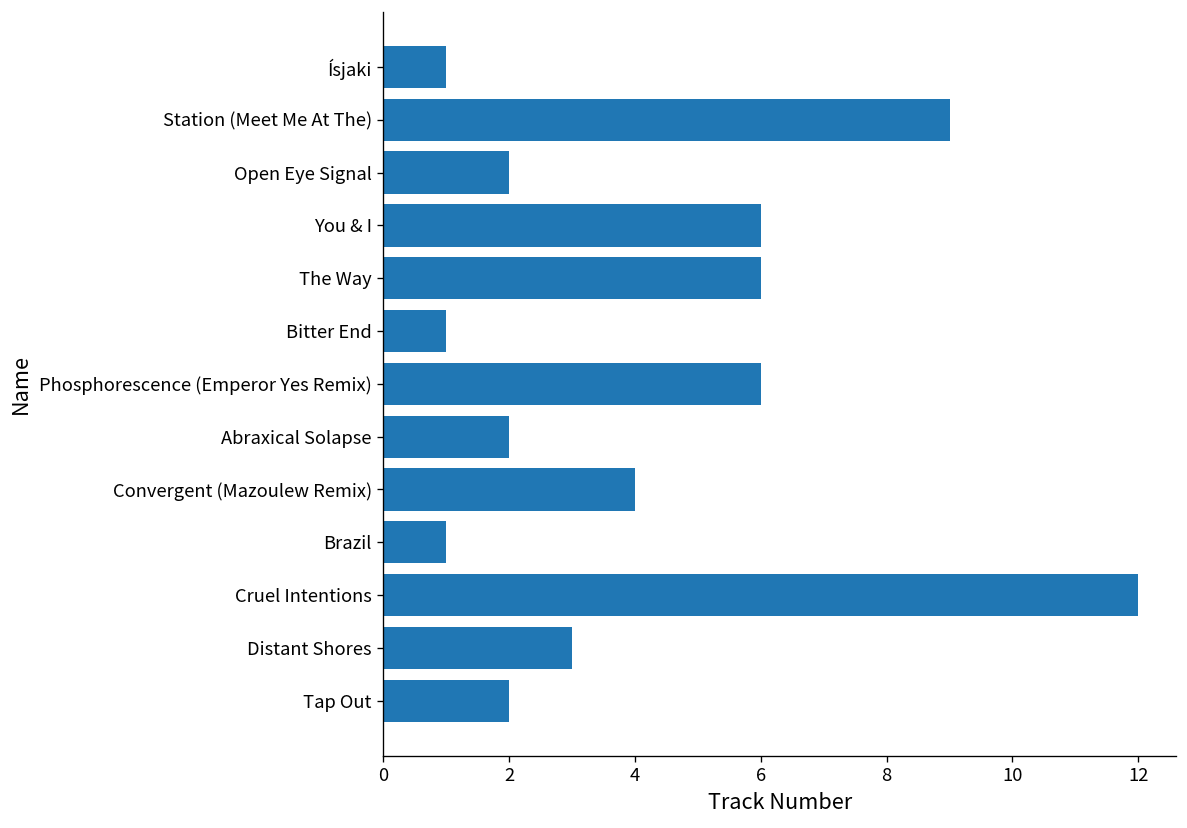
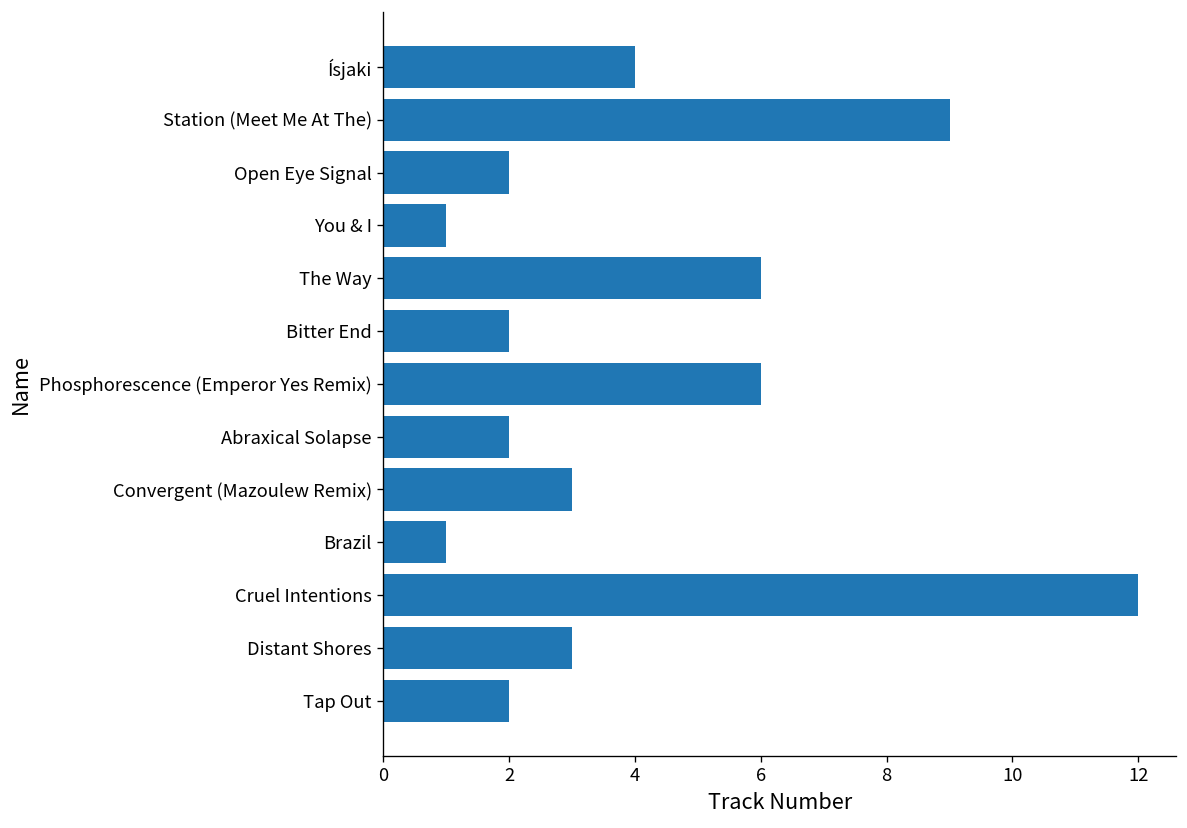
  {
-   "Ísjaki": 1,
+   "Ísjaki": 4,
    "Station (Meet Me At The)": 9,
    "Open Eye Signal": 2,
-   "You & I": 6,
+   "You & I": 1,
    "The Way": 6,
-   "Bitter End": 1,
+   "Bitter End": 2,
    "Phosphorescence (Emperor Yes Remix)": 6,
    "Abraxical Solapse": 2,
-   "Convergent (Mazoulew Remix)": 4,
+   "Convergent (Mazoulew Remix)": 3,
    "Brazil": 1,
    "Cruel Intentions": 12,
    "Distant Shores": 3,
    "Tap Out": 2
  }
